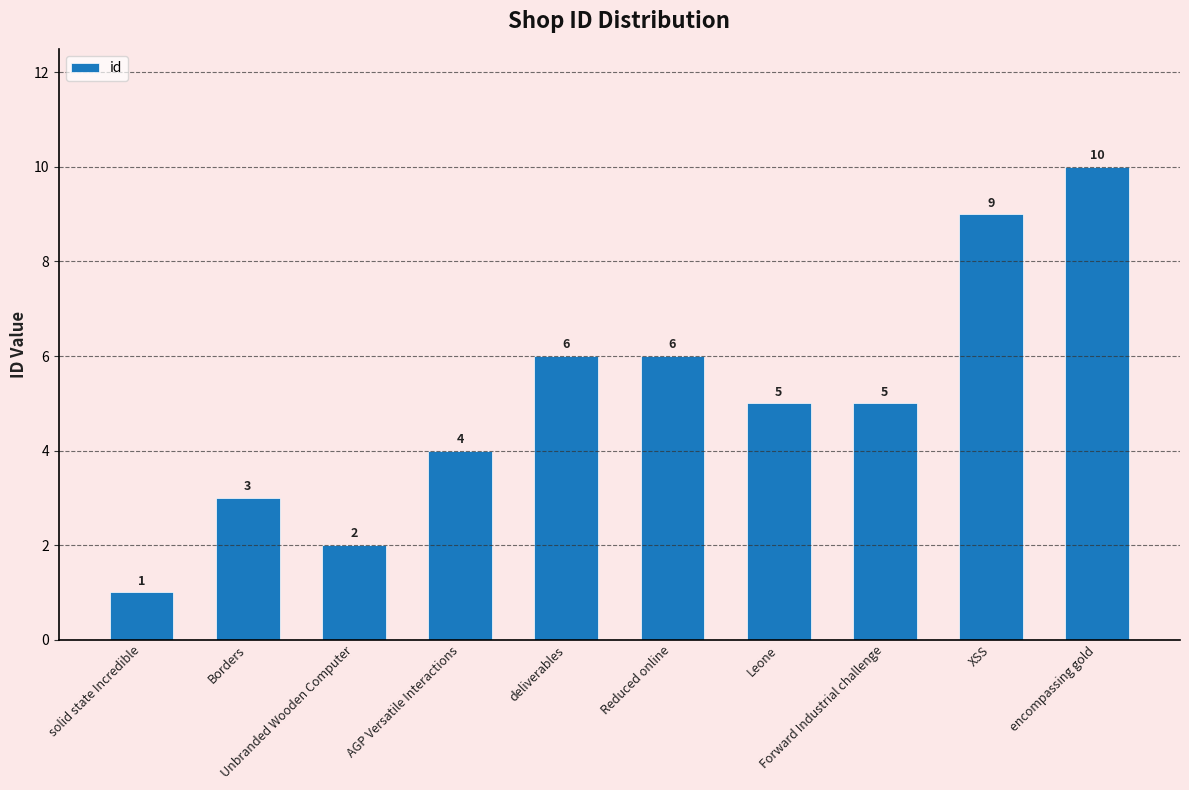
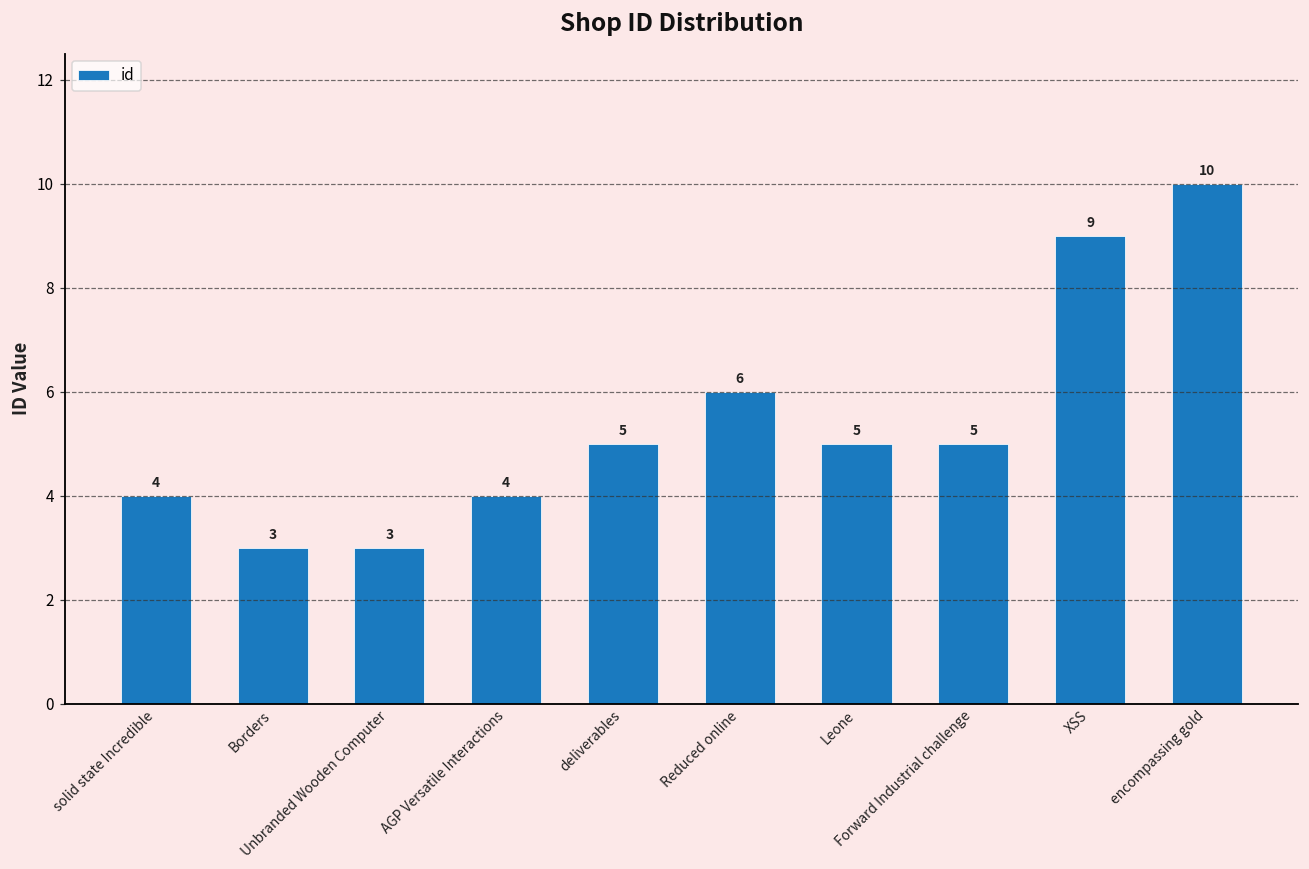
  {
-   "solid state Incredible": 1,
+   "solid state Incredible": 4,
    "Borders": 3,
-   "Unbranded Wooden Computer": 2,
+   "Unbranded Wooden Computer": 3,
    "AGP Versatile Interactions": 4,
-   "deliverables": 6,
+   "deliverables": 5,
    "Reduced online": 6,
    "Leone": 5,
    "Forward Industrial challenge": 5,
    "XSS": 9,
    "encompassing gold": 10
  }
